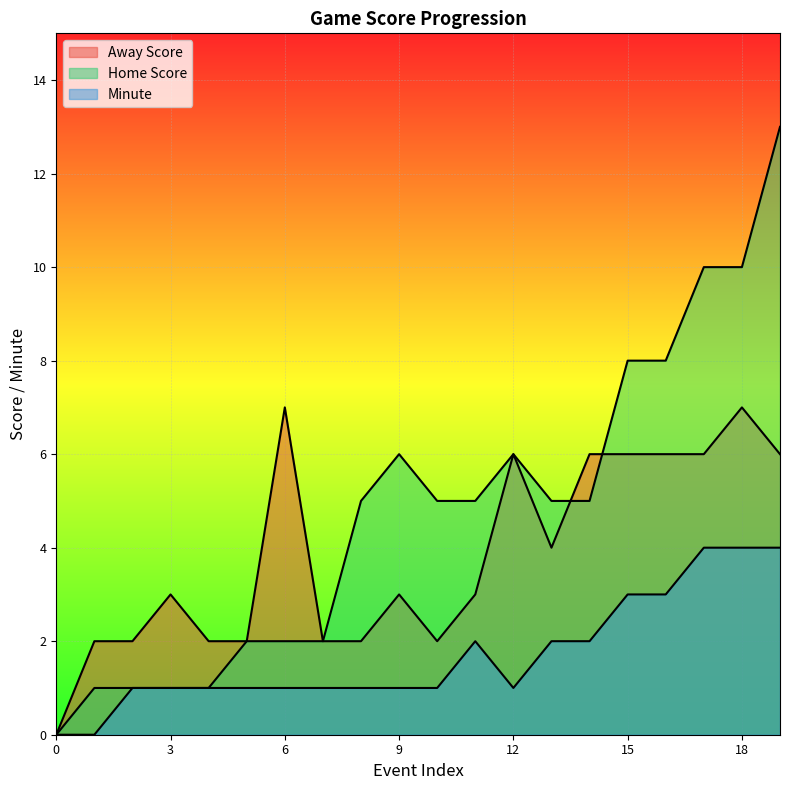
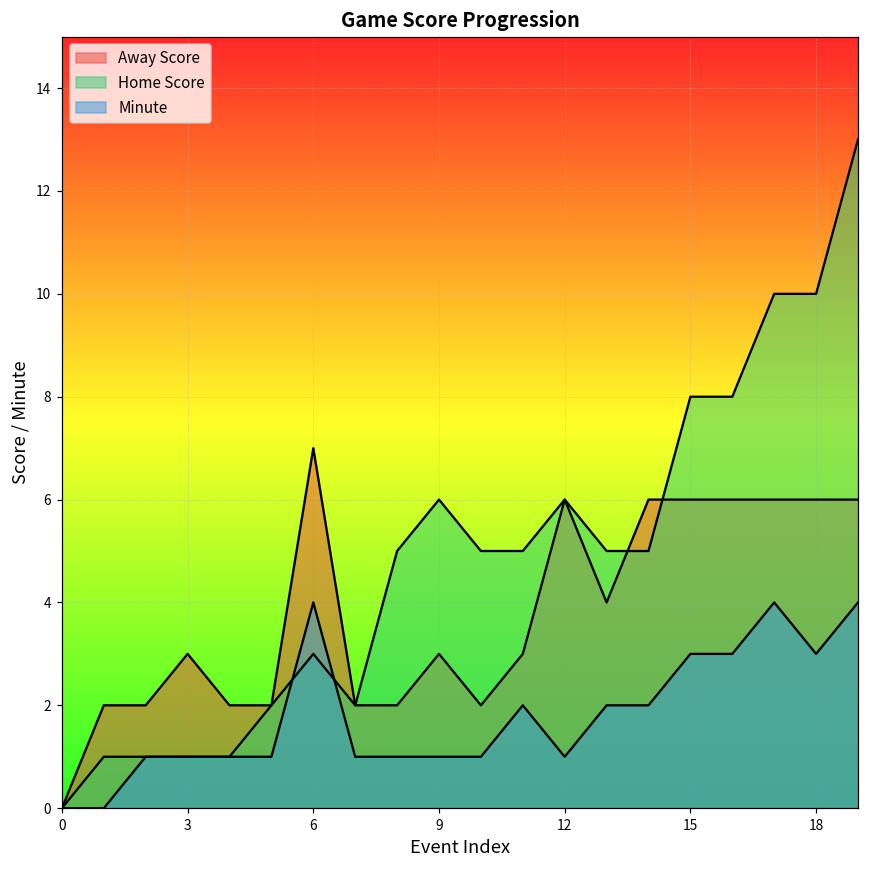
  {
    "Away Score": {
      "3": 3,
      "6": 7,
      "9": 3,
      "15": 6,
-     "18": 7
+     "18": 6
    },
    "Home Score": {
-     "6": 2,
+     "6": 3,
      "9": 6,
      "15": 8,
      "18": 10
    },
    "Minute": {
-     "6": 1,
+     "6": 4,
      "9": 1,
      "12": 1,
      "15": 3,
-     "18": 4
+     "18": 3
    }
  }
